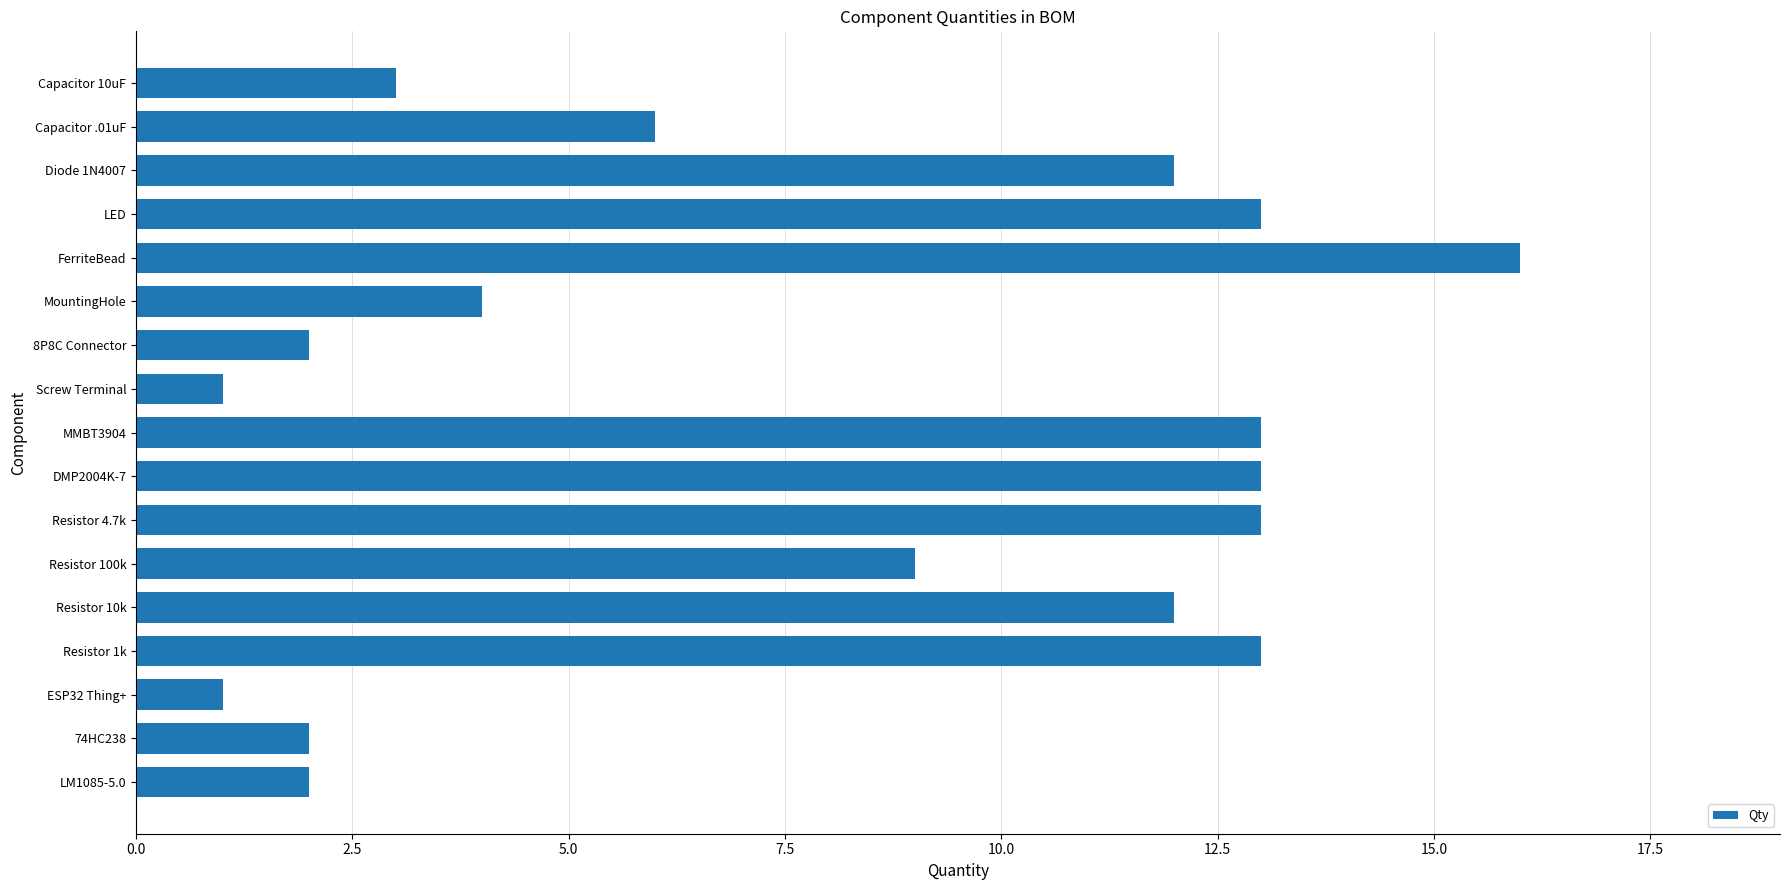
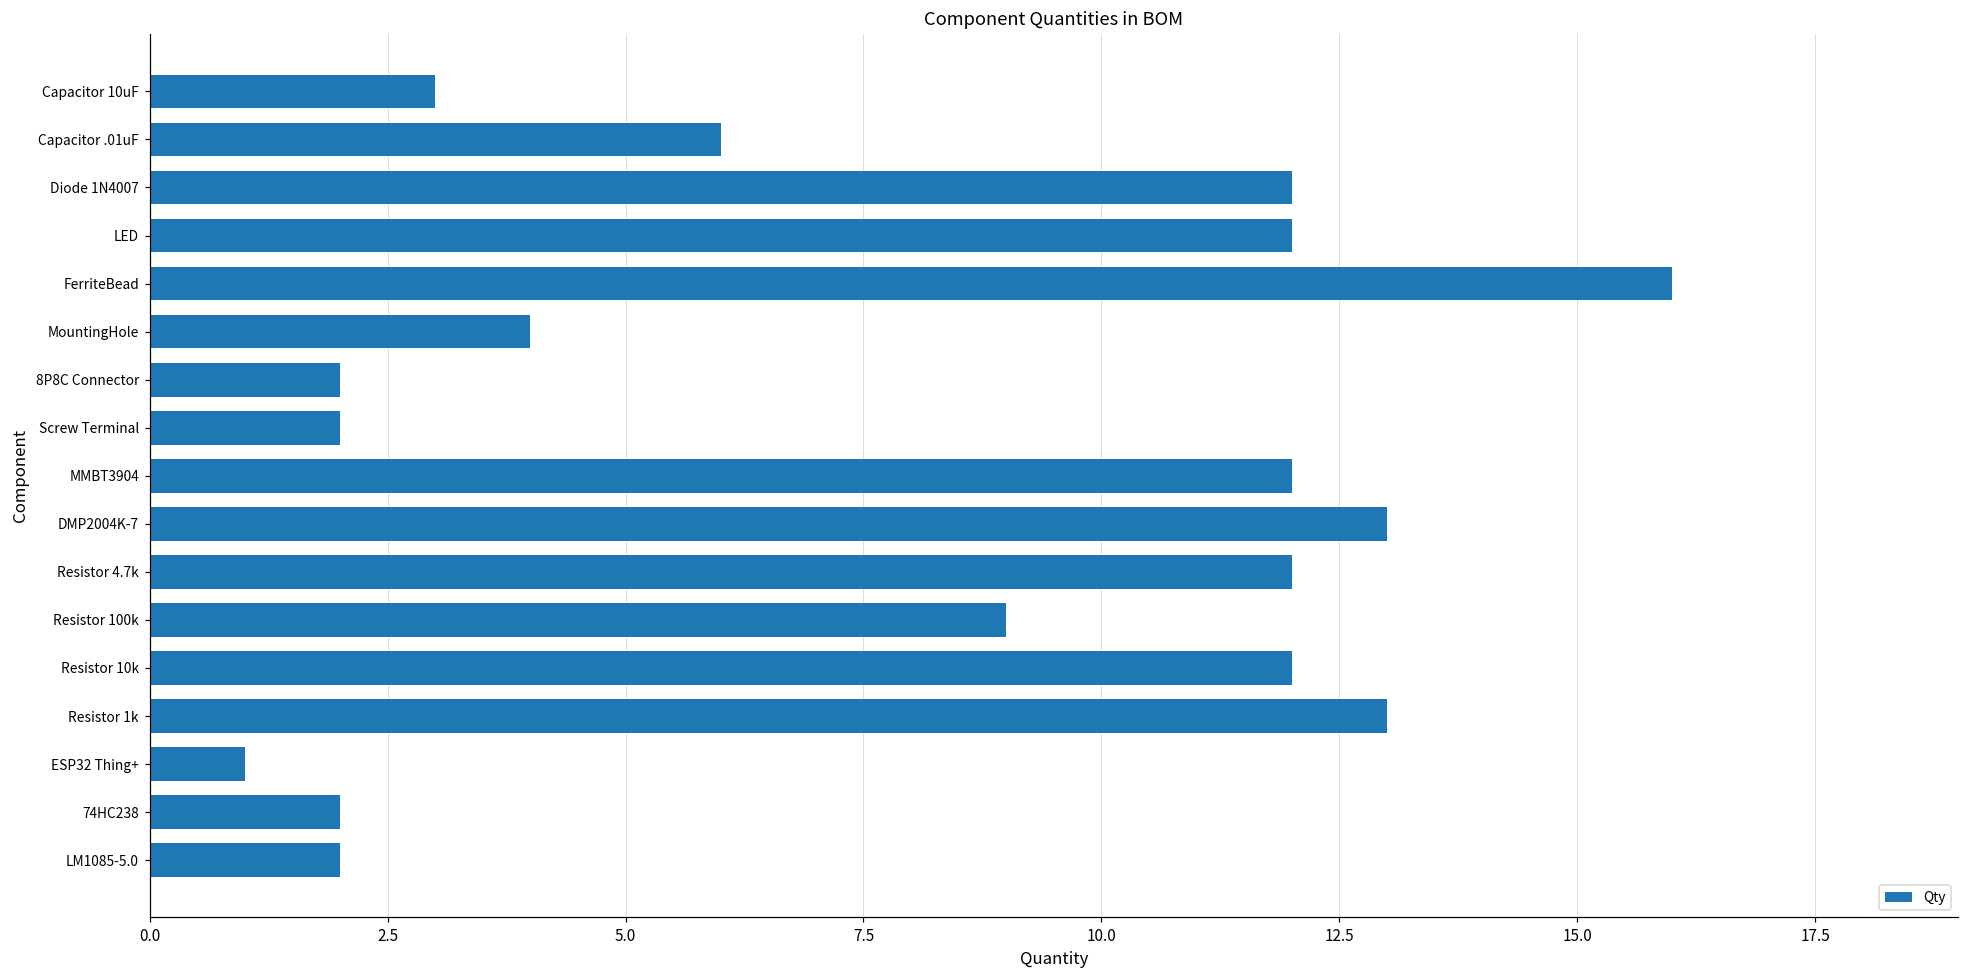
  {
    "Capacitor 10uF": 3,
    "Capacitor .01uF": 6,
    "Diode 1N4007": 12,
-   "LED": 13,
+   "LED": 12,
    "FerriteBead": 16,
    "MountingHole": 4,
    "8P8C Connector": 2,
-   "Screw Terminal": 1,
-   "MMBT3904": 13,
+   "Screw Terminal": 2,
+   "MMBT3904": 12,
    "DMP2004K-7": 13,
-   "Resistor 4.7k": 13,
+   "Resistor 4.7k": 12,
    "Resistor 100k": 9,
    "Resistor 10k": 12,
    "Resistor 1k": 13,
    "ESP32 Thing+": 1,
    "74HC238": 2,
    "LM1085-5.0": 2
  }
